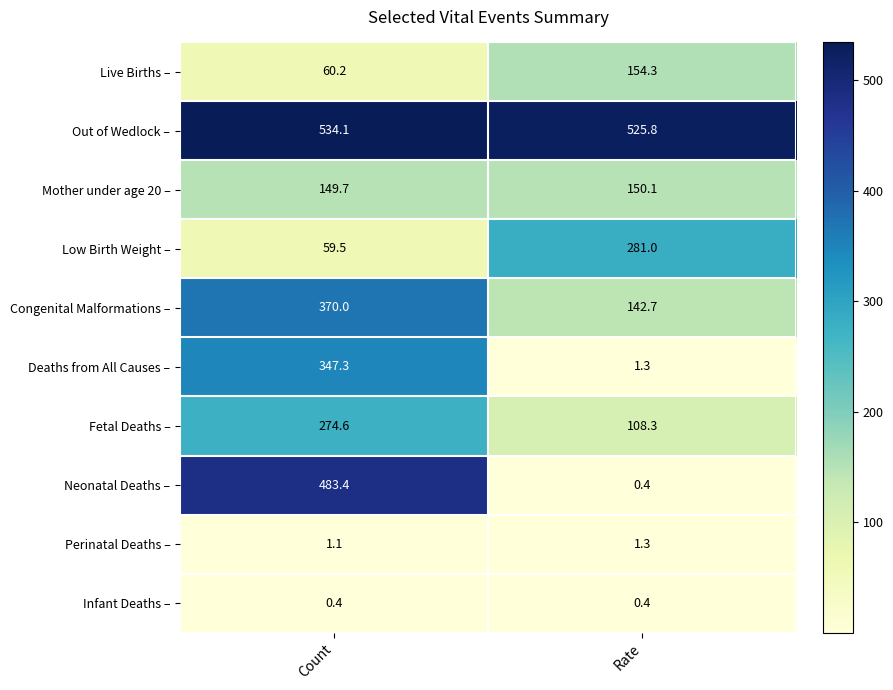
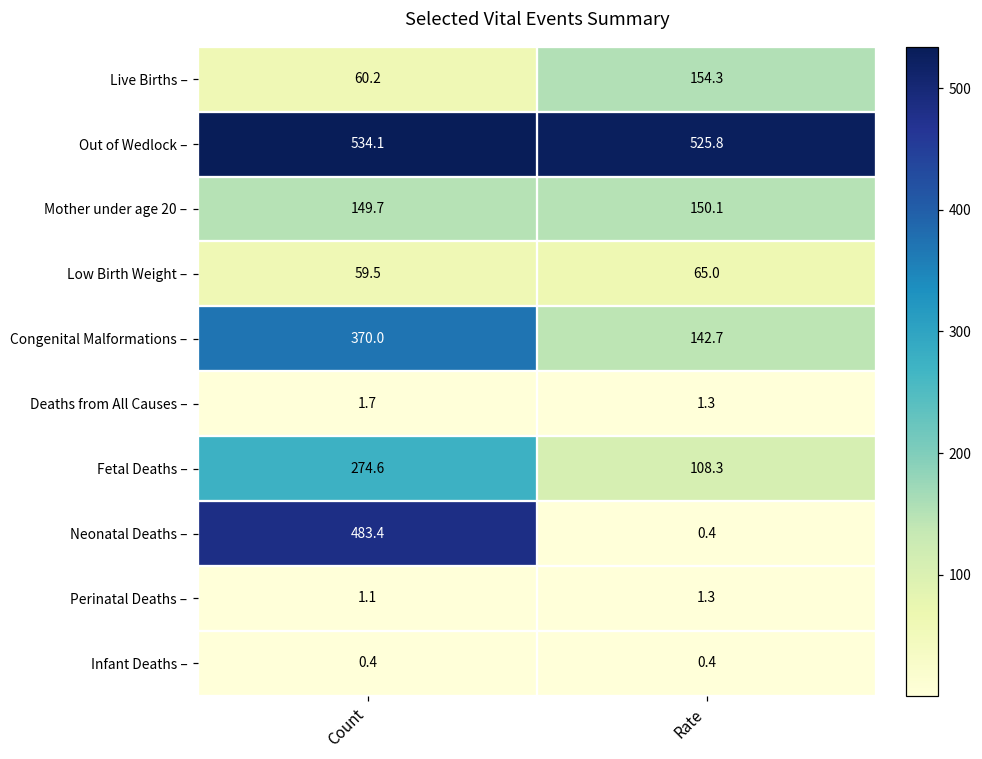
  {
    "Live Births –": {
      "Count": 60.2,
      "Rate": 154.3
    },
    "Out of Wedlock –": {
      "Count": 534.1,
      "Rate": 525.8
    },
    "Mother under age 20 –": {
      "Count": 149.7,
      "Rate": 150.1
    },
    "Low Birth Weight –": {
      "Count": 59.5,
-     "Rate": 281.0
+     "Rate": 65.0
    },
    "Congenital Malformations –": {
      "Count": 370.0,
      "Rate": 142.7
    },
    "Deaths from All Causes –": {
-     "Count": 347.3,
+     "Count": 1.7,
      "Rate": 1.3
    },
    "Fetal Deaths –": {
      "Count": 274.6,
      "Rate": 108.3
    },
    "Neonatal Deaths –": {
      "Count": 483.4,
      "Rate": 0.4
    },
    "Perinatal Deaths –": {
      "Count": 1.1,
      "Rate": 1.3
    },
    "Infant Deaths –": {
      "Count": 0.4,
      "Rate": 0.4
    }
  }
